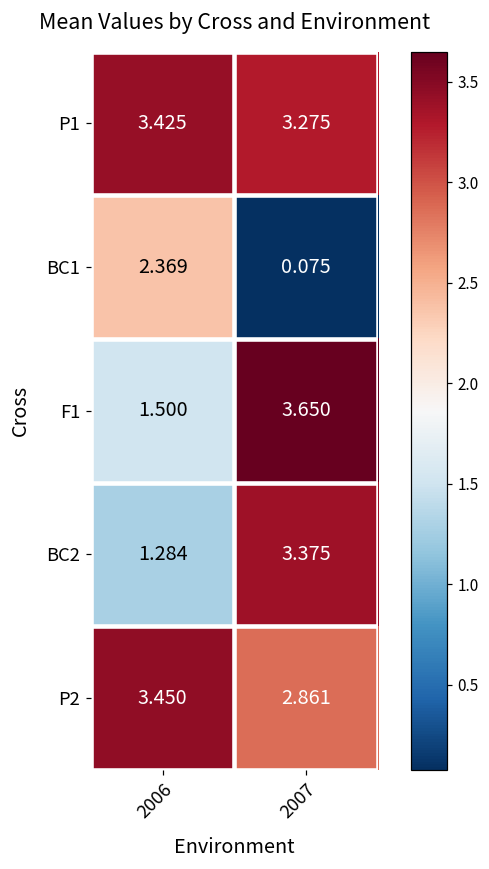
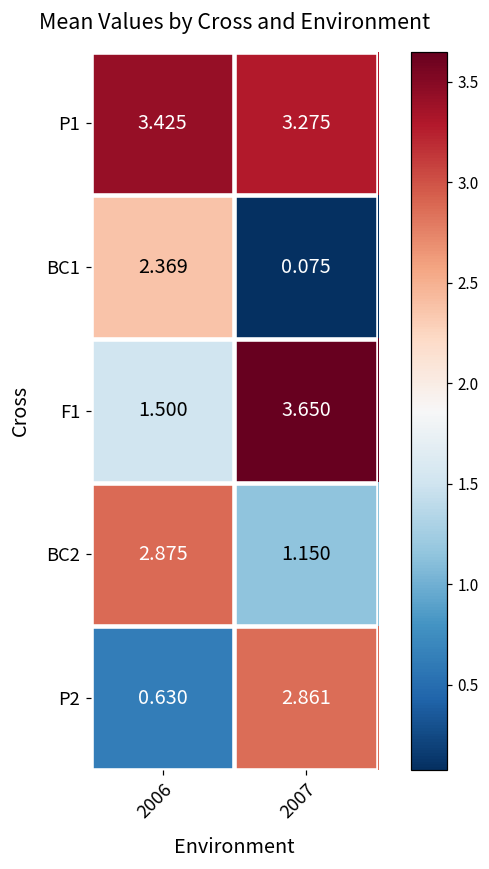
  {
    "P1": {
      "2006": 3.425,
      "2007": 3.275
    },
    "BC1": {
      "2006": 2.369,
      "2007": 0.075
    },
    "F1": {
      "2006": 1.500,
      "2007": 3.650
    },
    "BC2": {
-     "2006": 1.284,
-     "2007": 3.375
+     "2006": 2.875,
+     "2007": 1.150
    },
    "P2": {
-     "2006": 3.450,
+     "2006": 0.630,
      "2007": 2.861
    }
  }
